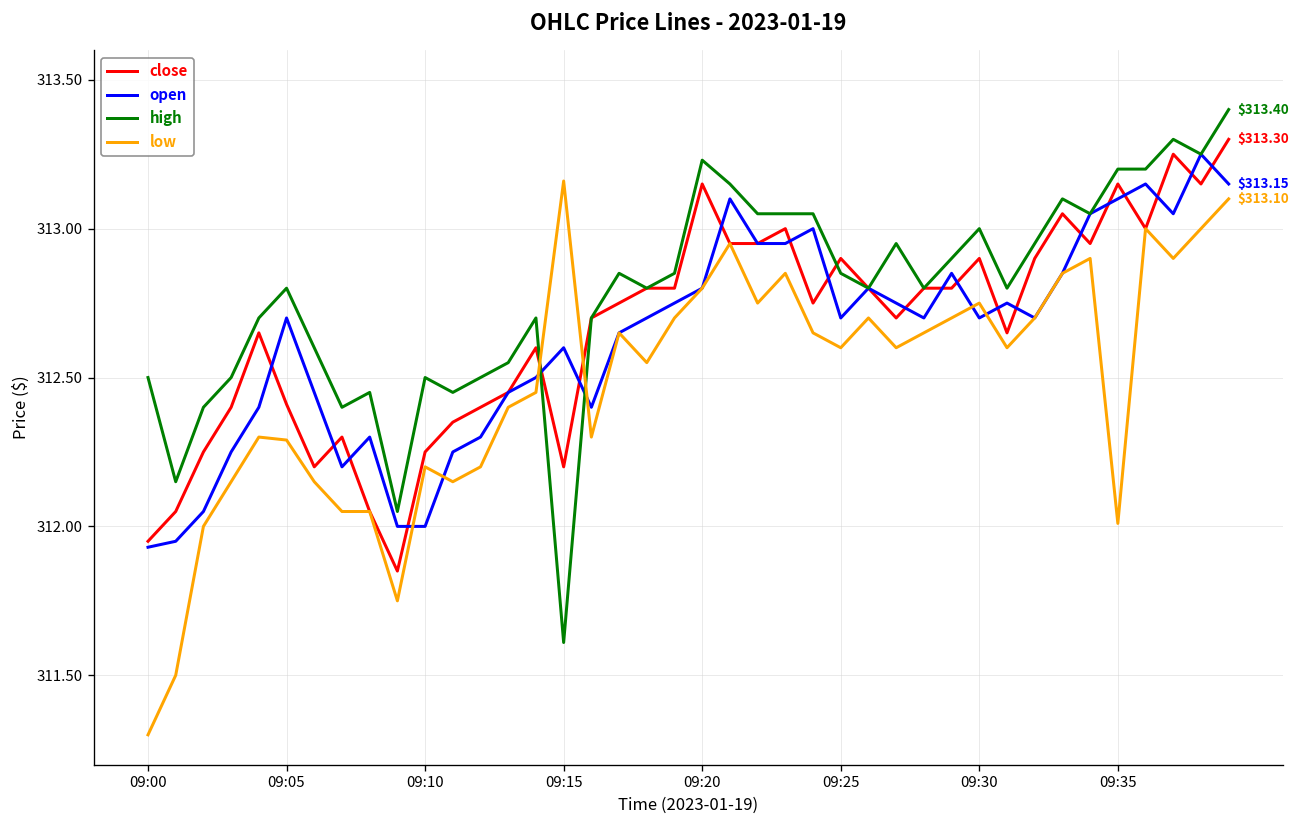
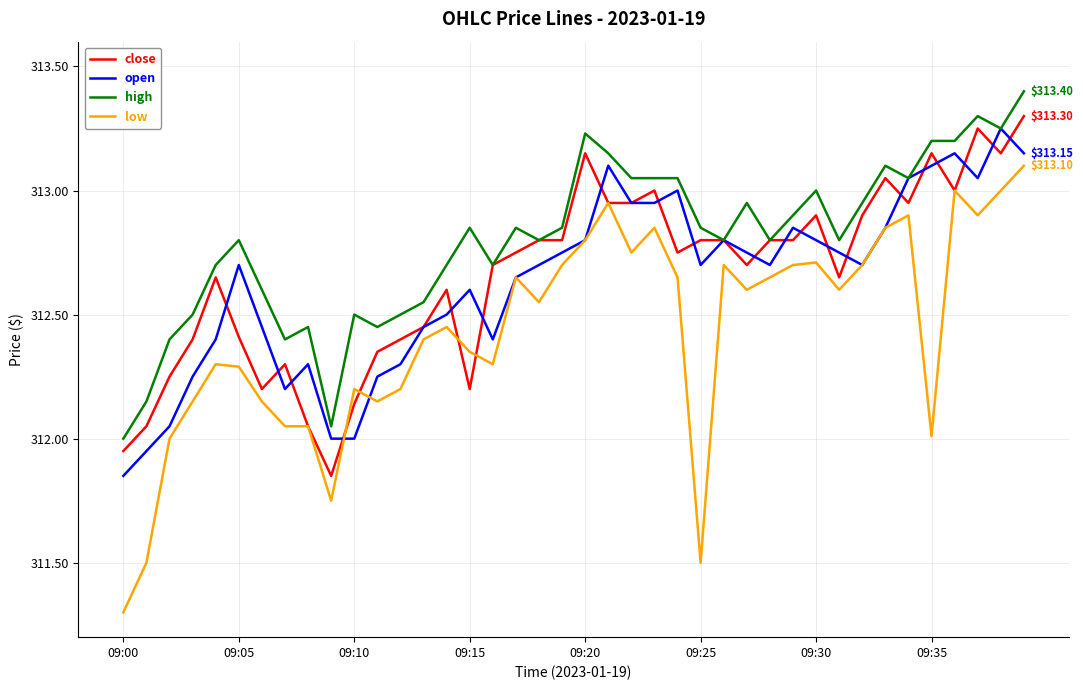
  {
    "close": {
      "09:00": 311.95,
      "09:05": 312.41,
-     "09:10": 312.25,
+     "09:10": 312.14,
      "09:15": 312.20,
      "09:20": 313.15,
-     "09:25": 312.9,
+     "09:25": 312.8,
      "09:30": 312.90,
      "09:35": 313.15
    },
    "open": {
-     "09:00": 311.93,
+     "09:00": 311.85,
      "09:05": 312.70,
      "09:10": 312.00,
      "09:15": 312.60,
      "09:25": 312.70,
-     "09:30": 312.7,
+     "09:30": 312.8,
      "09:35": 313.10
    },
    "high": {
-     "09:00": 312.5,
+     "09:00": 312.0,
      "09:05": 312.80,
      "09:10": 312.50,
-     "09:15": 311.61,
+     "09:15": 312.85,
      "09:20": 313.23,
      "09:25": 312.85,
      "09:30": 313.00,
      "09:35": 313.20
    },
    "low": {
      "09:00": 311.30,
      "09:05": 312.29,
      "09:10": 312.20,
-     "09:15": 313.16,
-     "09:25": 312.6,
-     "09:30": 312.75,
+     "09:15": 312.35,
+     "09:25": 311.5,
+     "09:30": 312.71,
      "09:35": 312.01
    }
  }
